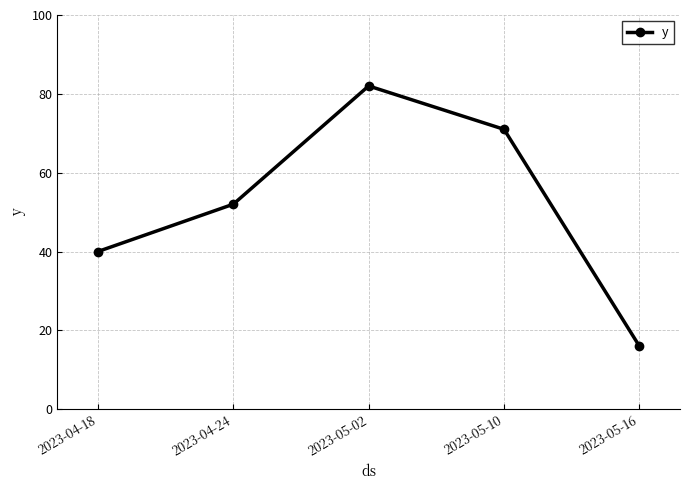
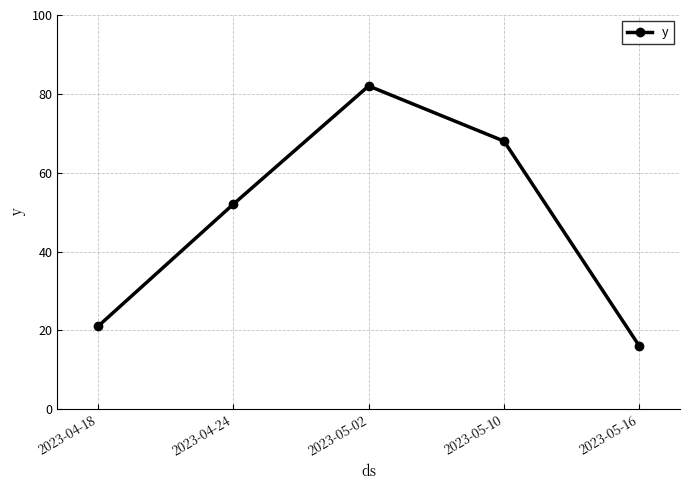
  {
-   "2023-04-18": 40,
+   "2023-04-18": 21,
    "2023-04-24": 52,
    "2023-05-02": 82,
-   "2023-05-10": 71,
+   "2023-05-10": 68,
    "2023-05-16": 16
  }
